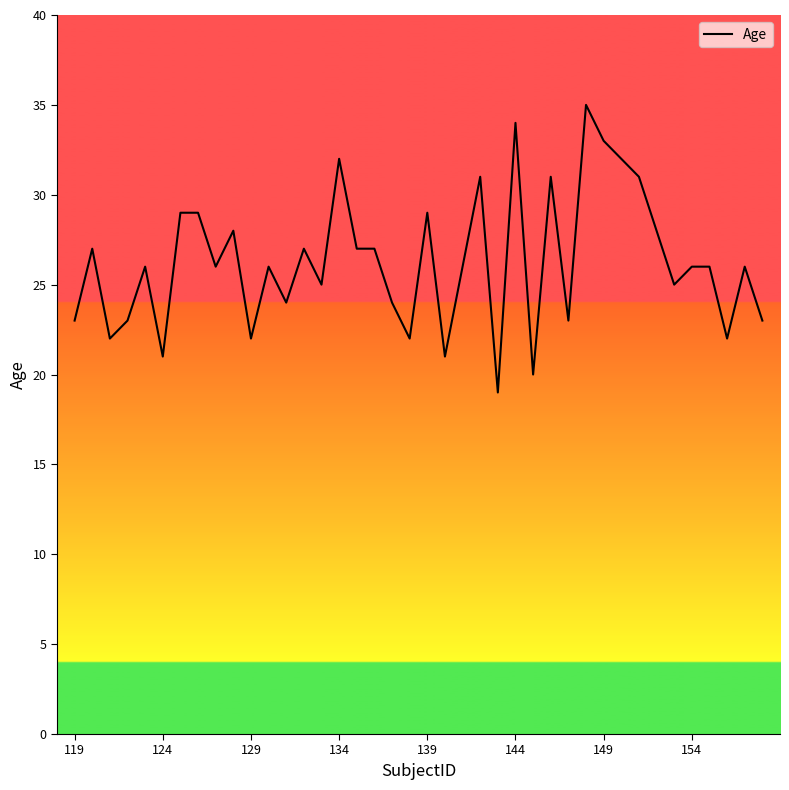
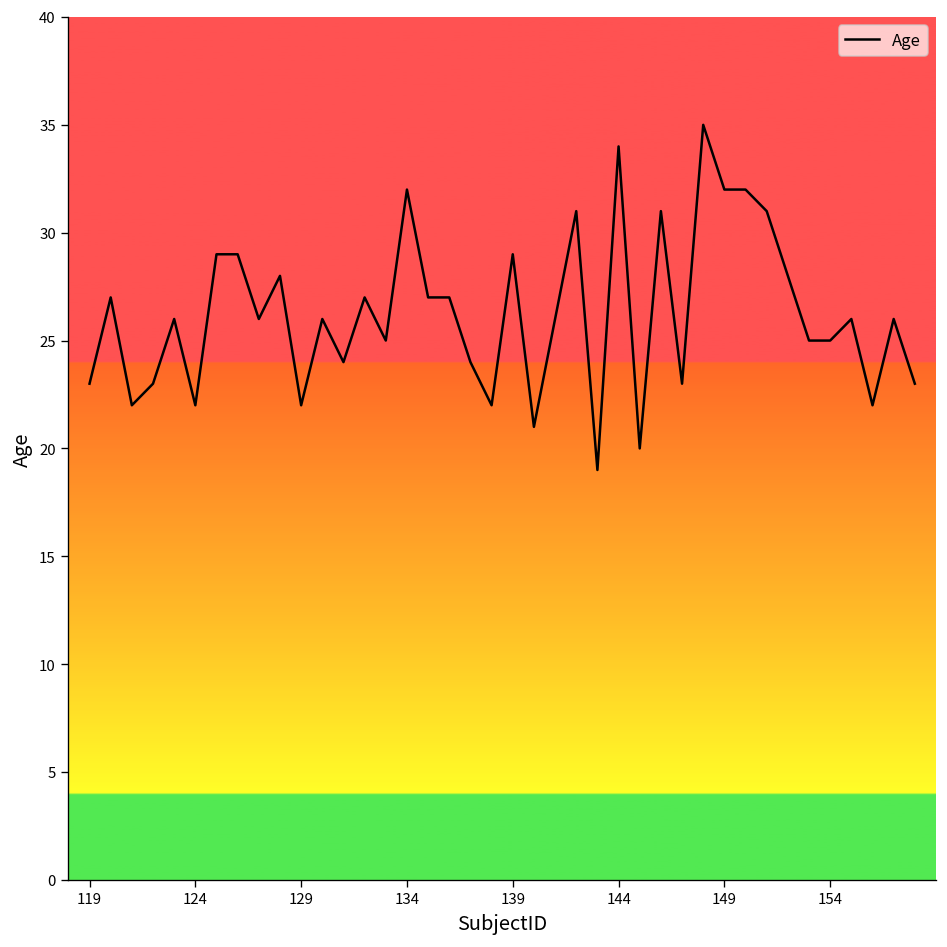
  {
    "119": 23,
-   "124": 21,
+   "124": 22,
    "129": 22,
    "134": 32,
    "139": 29,
    "144": 34,
-   "149": 33,
-   "154": 26
+   "149": 32,
+   "154": 25
  }
